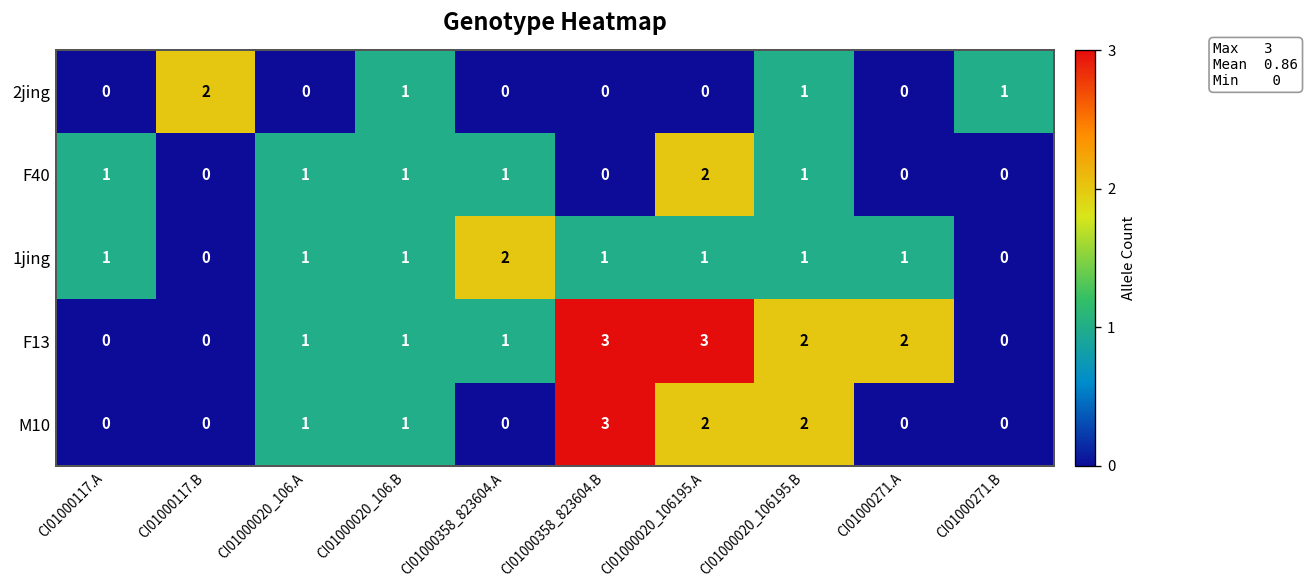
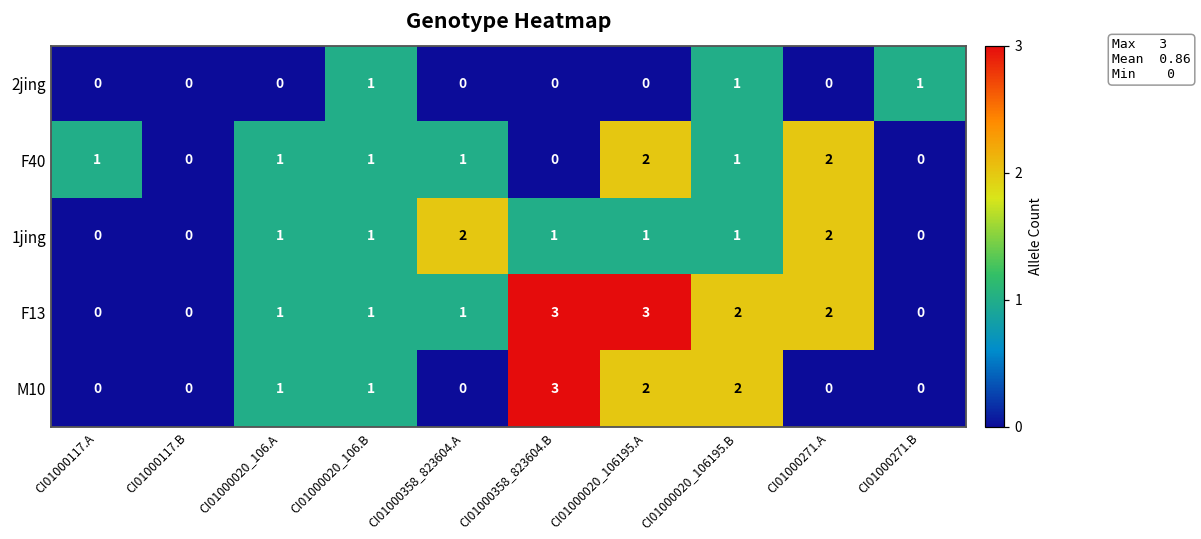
  {
    "2jing": {
      "CI01000117.A": 0,
-     "CI01000117.B": 2,
+     "CI01000117.B": 0,
      "CI01000020_106.A": 0,
      "CI01000020_106.B": 1,
      "CI01000358_823604.A": 0,
      "CI01000358_823604.B": 0,
      "CI01000020_106195.A": 0,
      "CI01000020_106195.B": 1,
      "CI01000271.A": 0,
      "CI01000271.B": 1
    },
    "F40": {
      "CI01000117.A": 1,
      "CI01000117.B": 0,
      "CI01000020_106.A": 1,
      "CI01000020_106.B": 1,
      "CI01000358_823604.A": 1,
      "CI01000358_823604.B": 0,
      "CI01000020_106195.A": 2,
      "CI01000020_106195.B": 1,
-     "CI01000271.A": 0,
+     "CI01000271.A": 2,
      "CI01000271.B": 0
    },
    "1jing": {
-     "CI01000117.A": 1,
+     "CI01000117.A": 0,
      "CI01000117.B": 0,
      "CI01000020_106.A": 1,
      "CI01000020_106.B": 1,
      "CI01000358_823604.A": 2,
      "CI01000358_823604.B": 1,
      "CI01000020_106195.A": 1,
      "CI01000020_106195.B": 1,
-     "CI01000271.A": 1,
+     "CI01000271.A": 2,
      "CI01000271.B": 0
    },
    "F13": {
      "CI01000117.A": 0,
      "CI01000117.B": 0,
      "CI01000020_106.A": 1,
      "CI01000020_106.B": 1,
      "CI01000358_823604.A": 1,
      "CI01000358_823604.B": 3,
      "CI01000020_106195.A": 3,
      "CI01000020_106195.B": 2,
      "CI01000271.A": 2,
      "CI01000271.B": 0
    },
    "M10": {
      "CI01000117.A": 0,
      "CI01000117.B": 0,
      "CI01000020_106.A": 1,
      "CI01000020_106.B": 1,
      "CI01000358_823604.A": 0,
      "CI01000358_823604.B": 3,
      "CI01000020_106195.A": 2,
      "CI01000020_106195.B": 2,
      "CI01000271.A": 0,
      "CI01000271.B": 0
    }
  }
